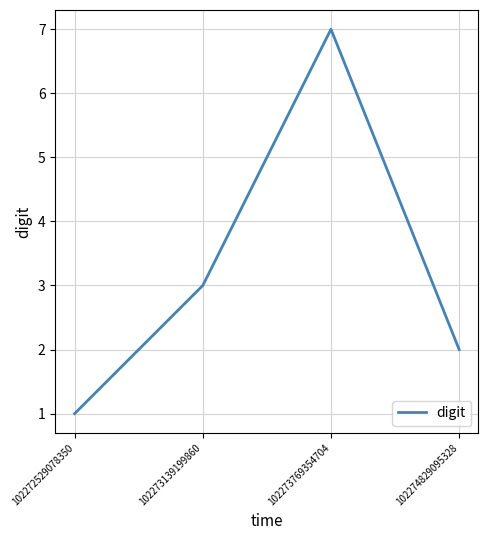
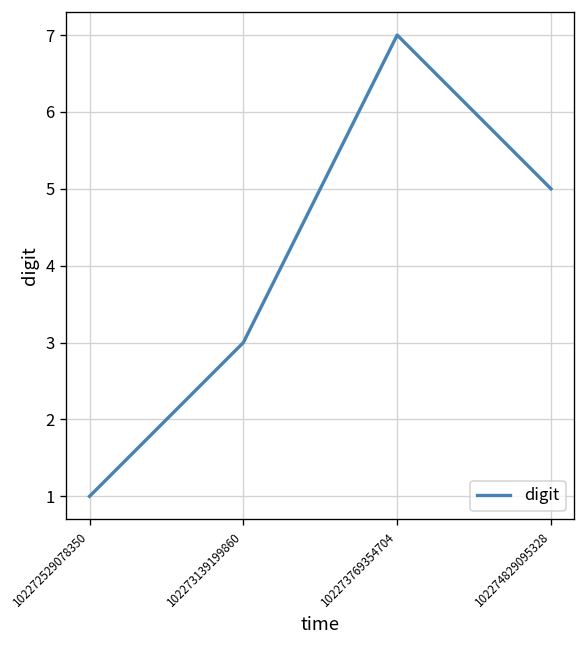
  {
    "102272529078350": 1,
    "102273139199860": 3,
    "102273769354704": 7,
-   "102274829095328": 2
+   "102274829095328": 5
  }
